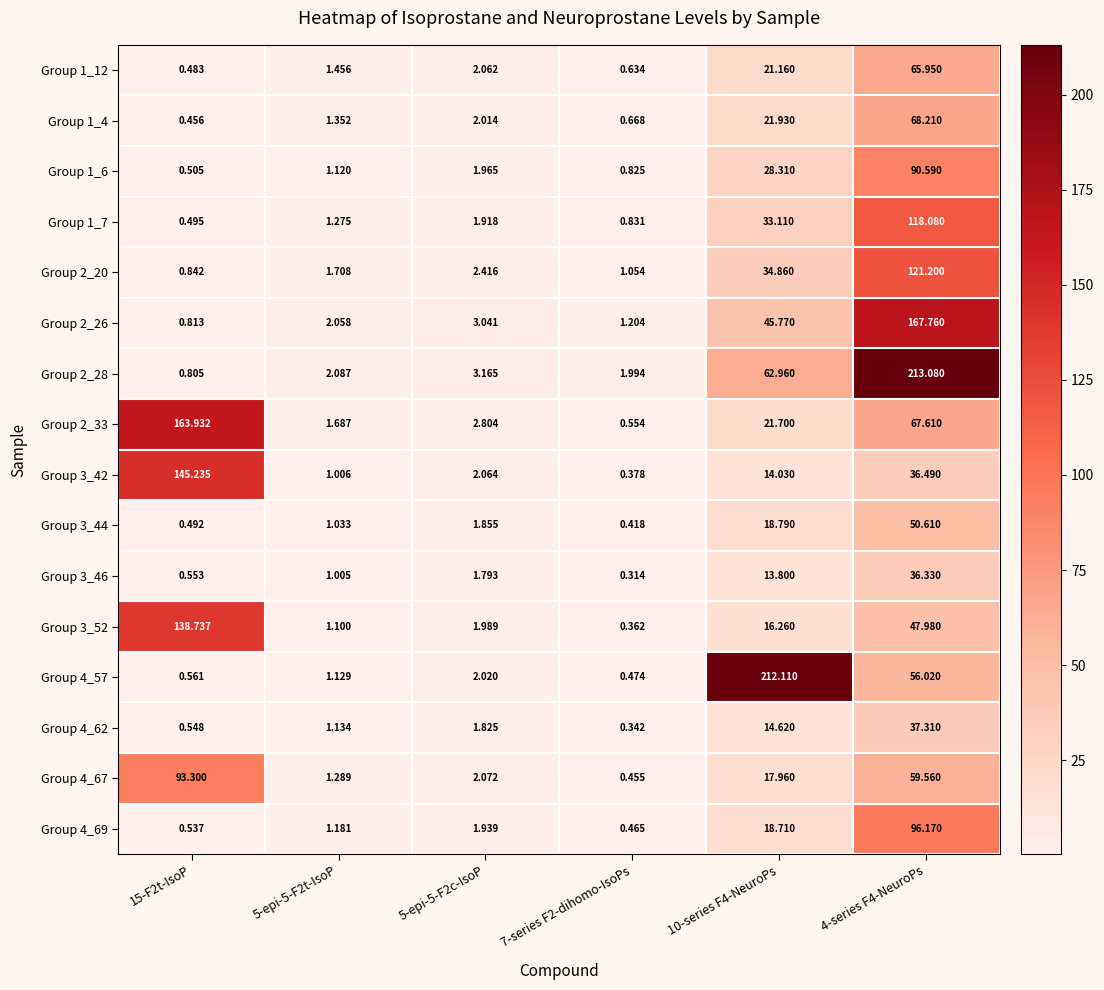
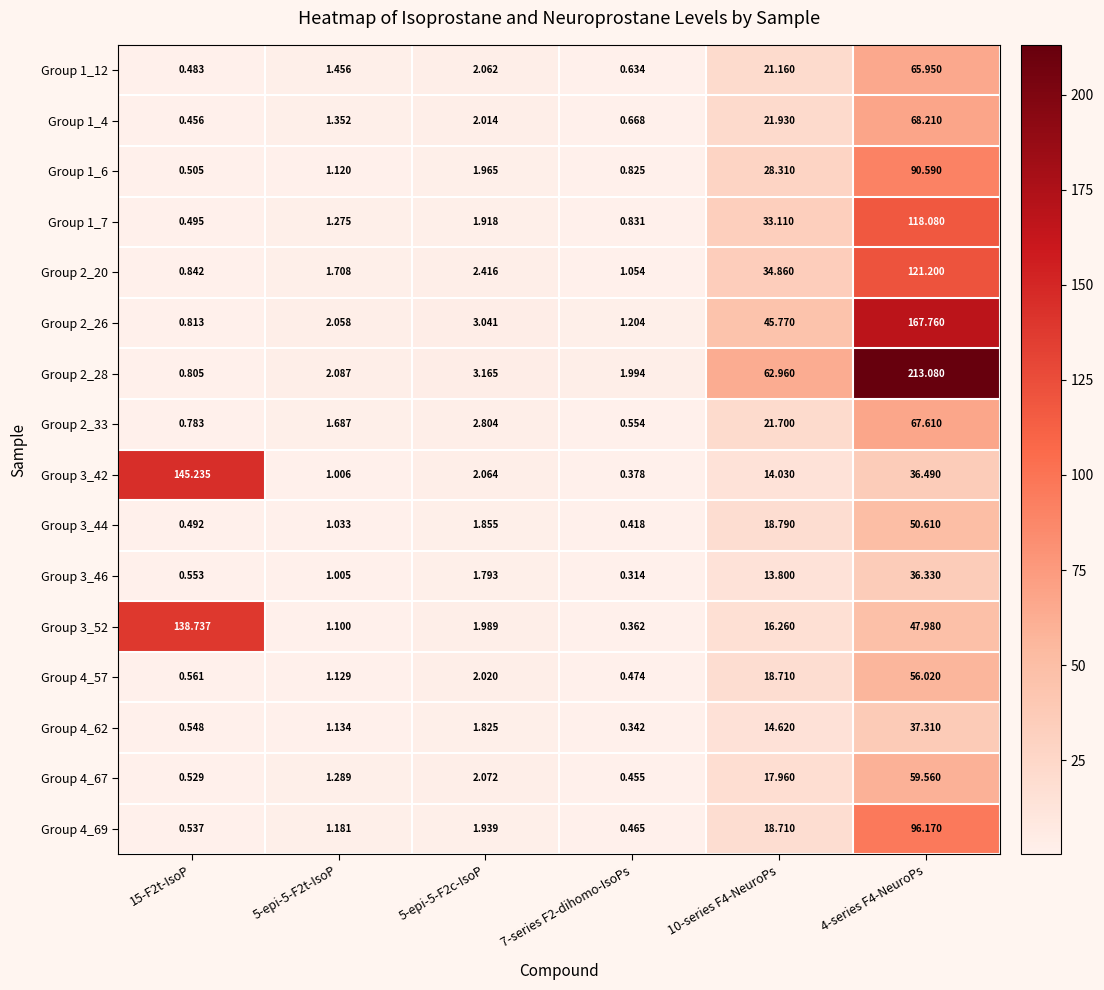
  {
    "Group 1_12": {
      "15-F2t-IsoP": 0.483,
      "5-epi-5-F2t-IsoP": 1.456,
      "5-epi-5-F2c-IsoP": 2.062,
      "7-series F2-dihomo-IsoPs": 0.634,
      "10-series F4-NeuroPs": 21.160,
      "4-series F4-NeuroPs": 65.950
    },
    "Group 1_4": {
      "15-F2t-IsoP": 0.456,
      "5-epi-5-F2t-IsoP": 1.352,
      "5-epi-5-F2c-IsoP": 2.014,
      "7-series F2-dihomo-IsoPs": 0.668,
      "10-series F4-NeuroPs": 21.930,
      "4-series F4-NeuroPs": 68.210
    },
    "Group 1_6": {
      "15-F2t-IsoP": 0.505,
      "5-epi-5-F2t-IsoP": 1.120,
      "5-epi-5-F2c-IsoP": 1.965,
      "7-series F2-dihomo-IsoPs": 0.825,
      "10-series F4-NeuroPs": 28.310,
      "4-series F4-NeuroPs": 90.590
    },
    "Group 1_7": {
      "15-F2t-IsoP": 0.495,
      "5-epi-5-F2t-IsoP": 1.275,
      "5-epi-5-F2c-IsoP": 1.918,
      "7-series F2-dihomo-IsoPs": 0.831,
      "10-series F4-NeuroPs": 33.110,
      "4-series F4-NeuroPs": 118.080
    },
    "Group 2_20": {
      "15-F2t-IsoP": 0.842,
      "5-epi-5-F2t-IsoP": 1.708,
      "5-epi-5-F2c-IsoP": 2.416,
      "7-series F2-dihomo-IsoPs": 1.054,
      "10-series F4-NeuroPs": 34.860,
      "4-series F4-NeuroPs": 121.200
    },
    "Group 2_26": {
      "15-F2t-IsoP": 0.813,
      "5-epi-5-F2t-IsoP": 2.058,
      "5-epi-5-F2c-IsoP": 3.041,
      "7-series F2-dihomo-IsoPs": 1.204,
      "10-series F4-NeuroPs": 45.770,
      "4-series F4-NeuroPs": 167.760
    },
    "Group 2_28": {
      "15-F2t-IsoP": 0.805,
      "5-epi-5-F2t-IsoP": 2.087,
      "5-epi-5-F2c-IsoP": 3.165,
      "7-series F2-dihomo-IsoPs": 1.994,
      "10-series F4-NeuroPs": 62.960,
      "4-series F4-NeuroPs": 213.080
    },
    "Group 2_33": {
-     "15-F2t-IsoP": 163.932,
+     "15-F2t-IsoP": 0.783,
      "5-epi-5-F2t-IsoP": 1.687,
      "5-epi-5-F2c-IsoP": 2.804,
      "7-series F2-dihomo-IsoPs": 0.554,
      "10-series F4-NeuroPs": 21.700,
      "4-series F4-NeuroPs": 67.610
    },
    "Group 3_42": {
      "15-F2t-IsoP": 145.235,
      "5-epi-5-F2t-IsoP": 1.006,
      "5-epi-5-F2c-IsoP": 2.064,
      "7-series F2-dihomo-IsoPs": 0.378,
      "10-series F4-NeuroPs": 14.030,
      "4-series F4-NeuroPs": 36.490
    },
    "Group 3_44": {
      "15-F2t-IsoP": 0.492,
      "5-epi-5-F2t-IsoP": 1.033,
      "5-epi-5-F2c-IsoP": 1.855,
      "7-series F2-dihomo-IsoPs": 0.418,
      "10-series F4-NeuroPs": 18.790,
      "4-series F4-NeuroPs": 50.610
    },
    "Group 3_46": {
      "15-F2t-IsoP": 0.553,
      "5-epi-5-F2t-IsoP": 1.005,
      "5-epi-5-F2c-IsoP": 1.793,
      "7-series F2-dihomo-IsoPs": 0.314,
      "10-series F4-NeuroPs": 13.800,
      "4-series F4-NeuroPs": 36.330
    },
    "Group 3_52": {
      "15-F2t-IsoP": 138.737,
      "5-epi-5-F2t-IsoP": 1.100,
      "5-epi-5-F2c-IsoP": 1.989,
      "7-series F2-dihomo-IsoPs": 0.362,
      "10-series F4-NeuroPs": 16.260,
      "4-series F4-NeuroPs": 47.980
    },
    "Group 4_57": {
      "15-F2t-IsoP": 0.561,
      "5-epi-5-F2t-IsoP": 1.129,
      "5-epi-5-F2c-IsoP": 2.020,
      "7-series F2-dihomo-IsoPs": 0.474,
-     "10-series F4-NeuroPs": 212.110,
+     "10-series F4-NeuroPs": 18.710,
      "4-series F4-NeuroPs": 56.020
    },
    "Group 4_62": {
      "15-F2t-IsoP": 0.548,
      "5-epi-5-F2t-IsoP": 1.134,
      "5-epi-5-F2c-IsoP": 1.825,
      "7-series F2-dihomo-IsoPs": 0.342,
      "10-series F4-NeuroPs": 14.620,
      "4-series F4-NeuroPs": 37.310
    },
    "Group 4_67": {
-     "15-F2t-IsoP": 93.300,
+     "15-F2t-IsoP": 0.529,
      "5-epi-5-F2t-IsoP": 1.289,
      "5-epi-5-F2c-IsoP": 2.072,
      "7-series F2-dihomo-IsoPs": 0.455,
      "10-series F4-NeuroPs": 17.960,
      "4-series F4-NeuroPs": 59.560
    },
    "Group 4_69": {
      "15-F2t-IsoP": 0.537,
      "5-epi-5-F2t-IsoP": 1.181,
      "5-epi-5-F2c-IsoP": 1.939,
      "7-series F2-dihomo-IsoPs": 0.465,
      "10-series F4-NeuroPs": 18.710,
      "4-series F4-NeuroPs": 96.170
    }
  }
